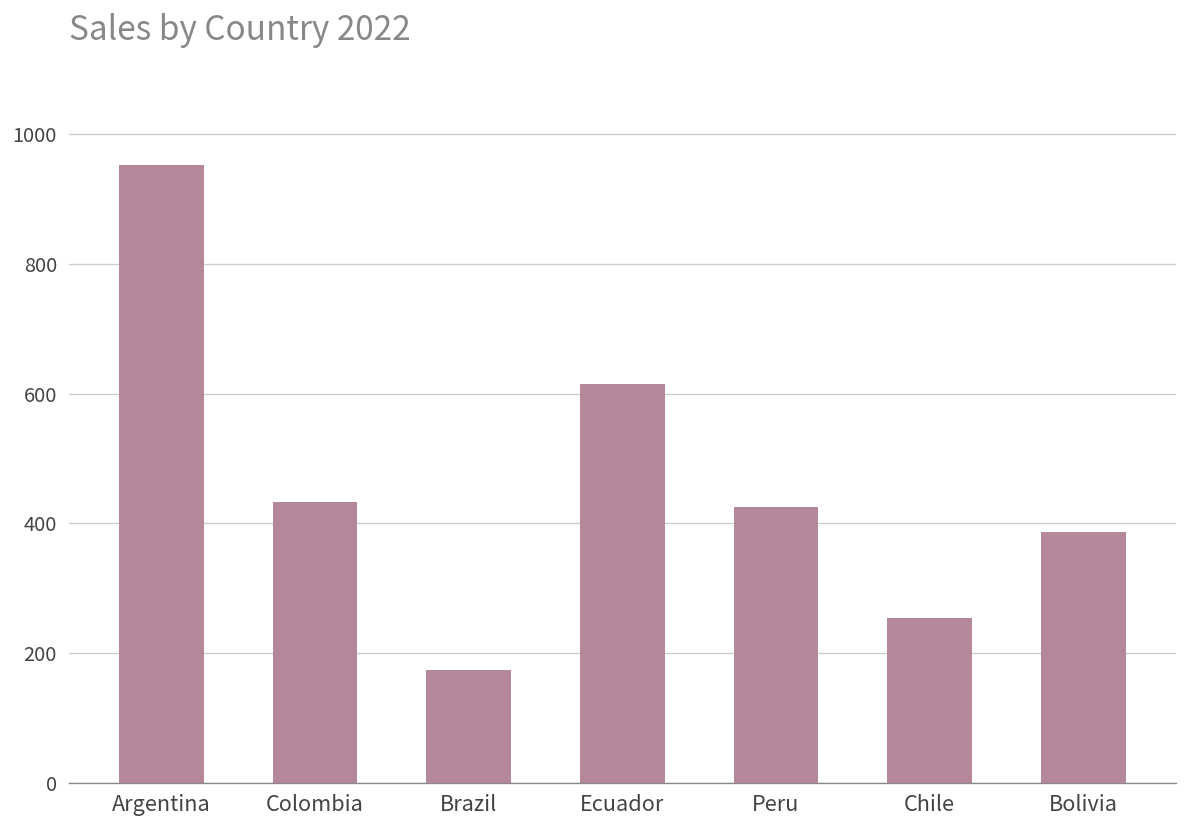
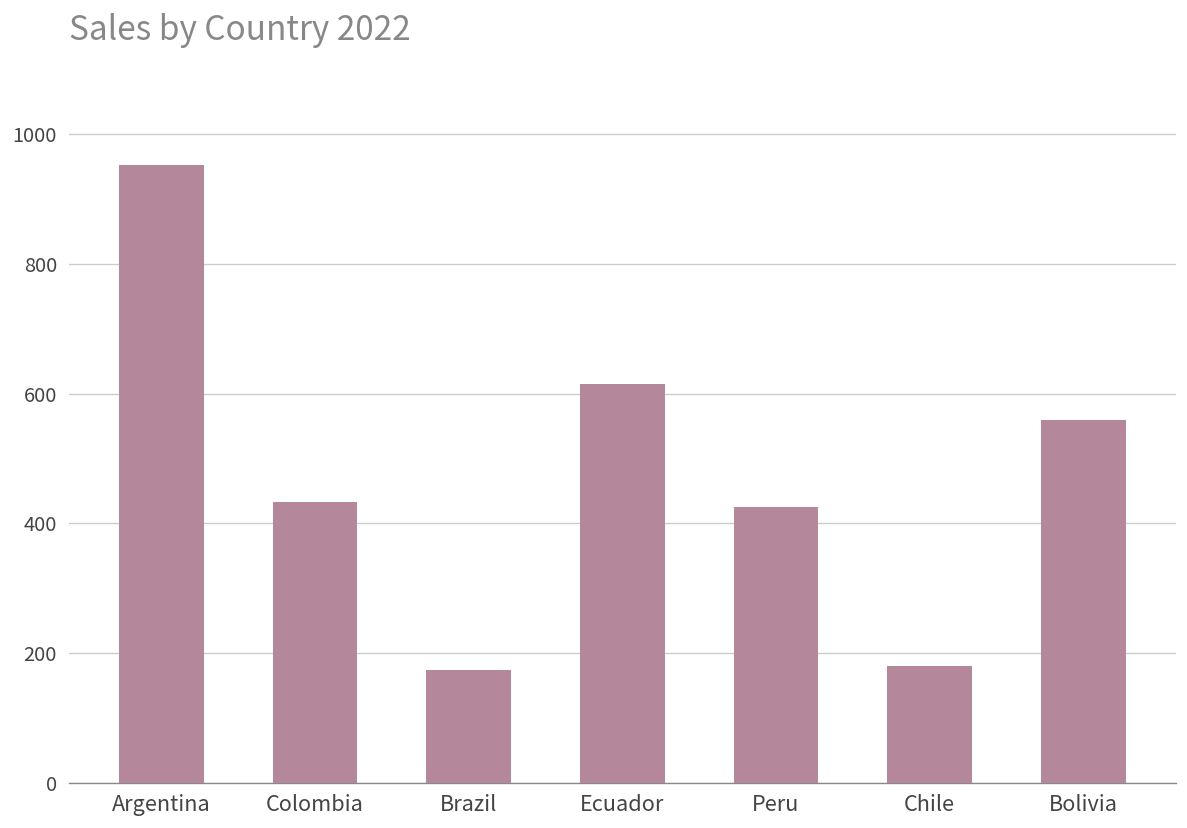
  {
    "Argentina": 950,
    "Colombia": 430,
    "Brazil": 170,
    "Ecuador": 620,
    "Peru": 430,
-   "Chile": 250,
-   "Bolivia": 390
+   "Chile": 180,
+   "Bolivia": 560
  }
